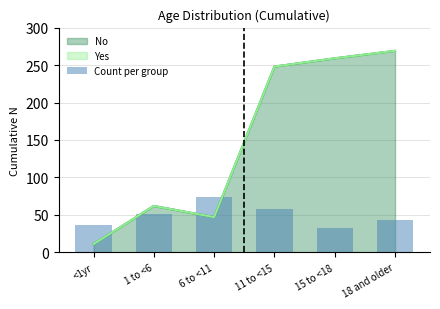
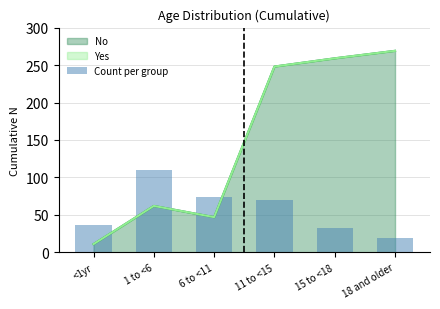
  {
    "Yes": {
      "<1yr": 10,
      "1 to <6": 60,
      "6 to <11": 50,
      "11 to <15": 250,
      "15 to <18": 260,
      "18 and older": 270
    },
    "Count per group": {
      "<1yr": 40,
-     "1 to <6": 50,
+     "1 to <6": 110,
      "6 to <11": 70,
-     "11 to <15": 60,
+     "11 to <15": 70,
      "15 to <18": 30,
-     "18 and older": 40
+     "18 and older": 20
    }
  }
